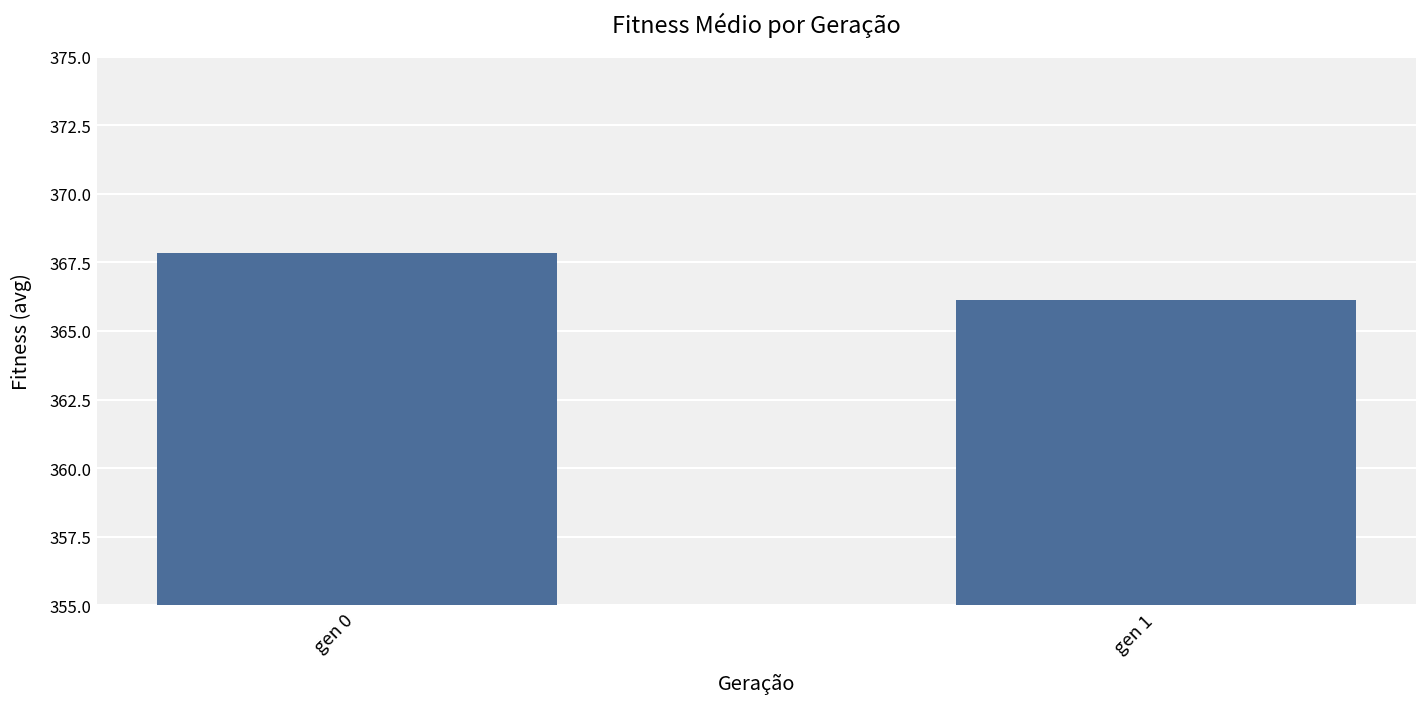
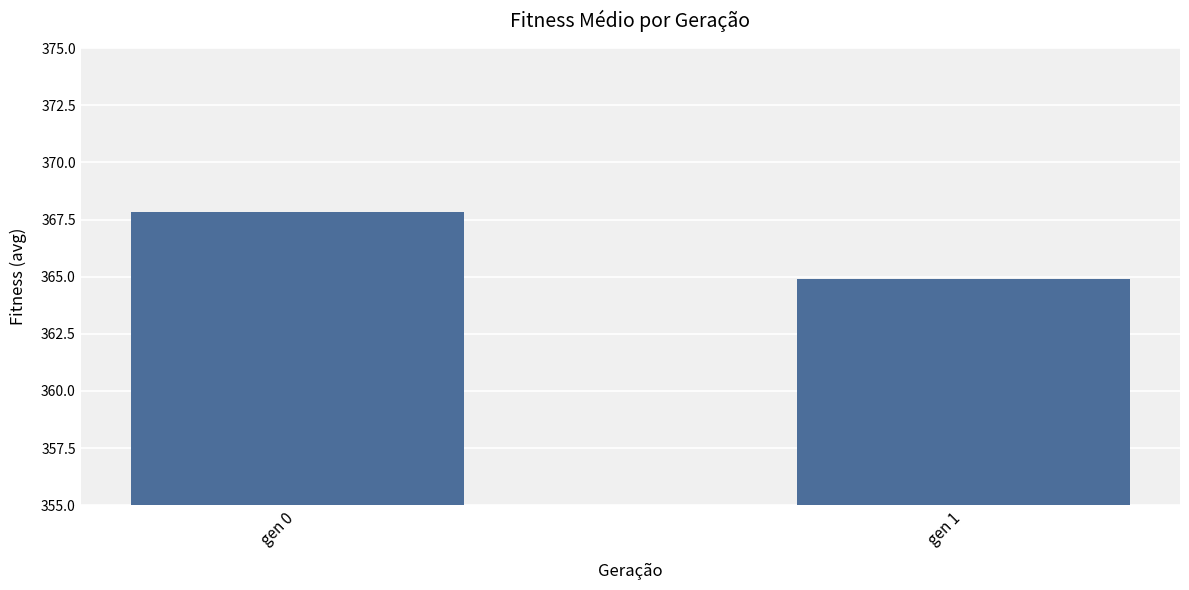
  {
    "gen 0": 367.8,
-   "gen 1": 366.1
+   "gen 1": 364.9
  }
